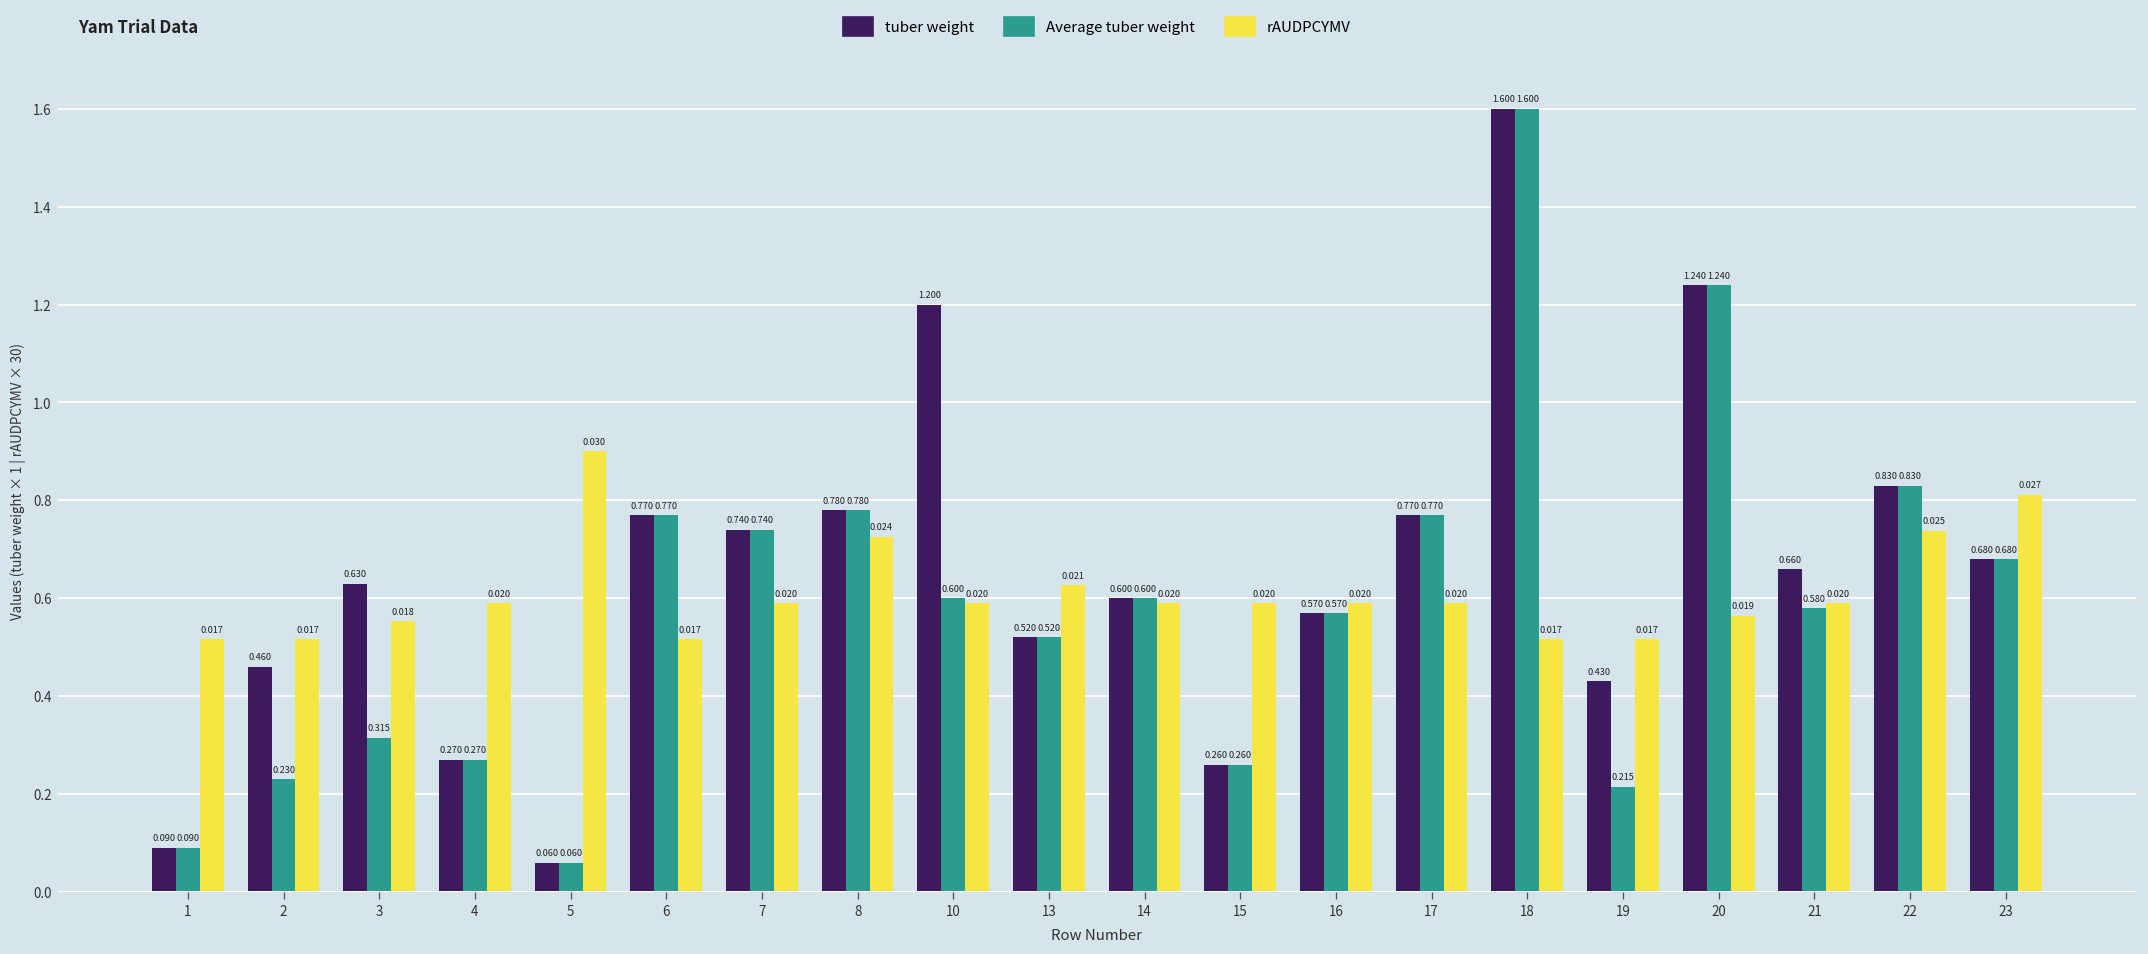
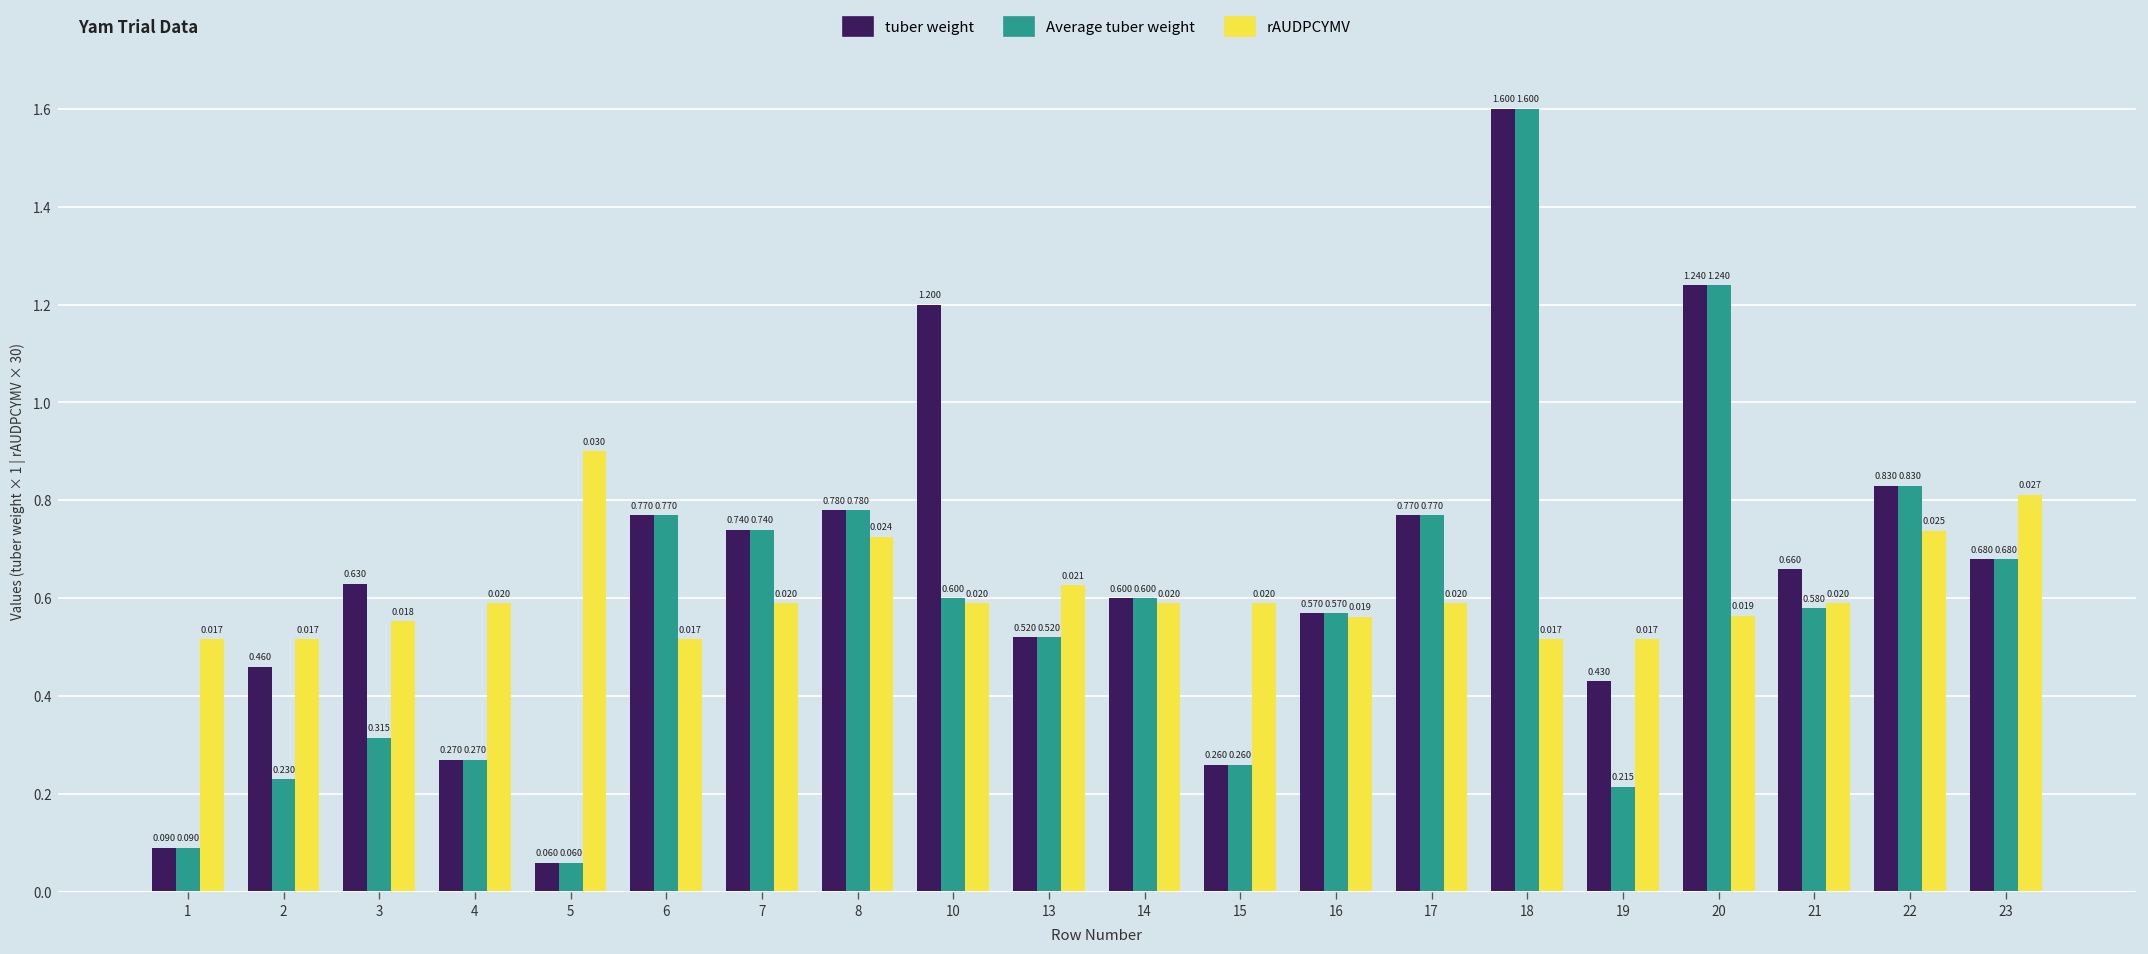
  {
    "tuber weight": {
      "1": 0.090,
      "2": 0.460,
      "3": 0.630,
      "4": 0.270,
      "5": 0.060,
      "6": 0.770,
      "7": 0.740,
      "8": 0.780,
      "10": 1.200,
      "13": 0.520,
      "14": 0.600,
      "15": 0.260,
      "16": 0.570,
      "17": 0.770,
      "18": 1.600,
      "19": 0.430,
      "20": 1.240,
      "21": 0.660,
      "22": 0.830,
      "23": 0.680
    },
    "Average tuber weight": {
      "1": 0.090,
      "2": 0.230,
      "3": 0.315,
      "4": 0.270,
      "5": 0.060,
      "6": 0.770,
      "7": 0.740,
      "8": 0.780,
      "10": 0.600,
      "13": 0.520,
      "14": 0.600,
      "15": 0.260,
      "16": 0.570,
      "17": 0.770,
      "18": 1.600,
      "19": 0.215,
      "20": 1.240,
      "21": 0.580,
      "22": 0.830,
      "23": 0.680
    },
    "rAUDPCYMV": {
-     "16": 0.020
+     "16": 0.019
    }
  }
